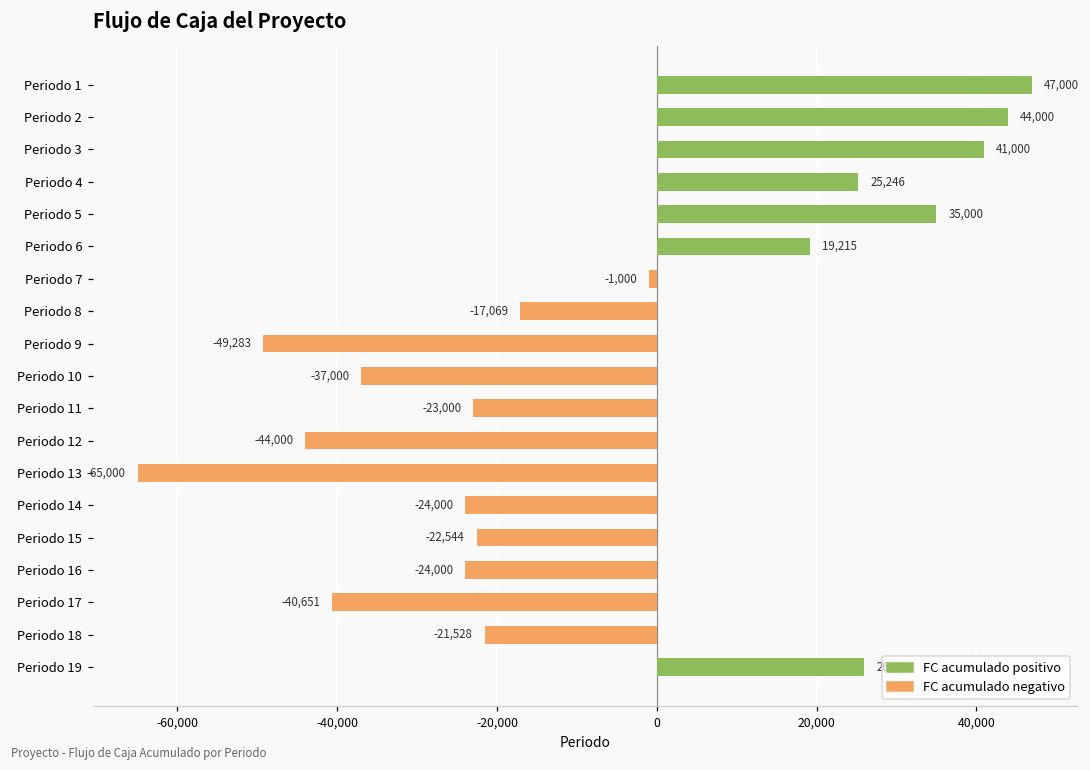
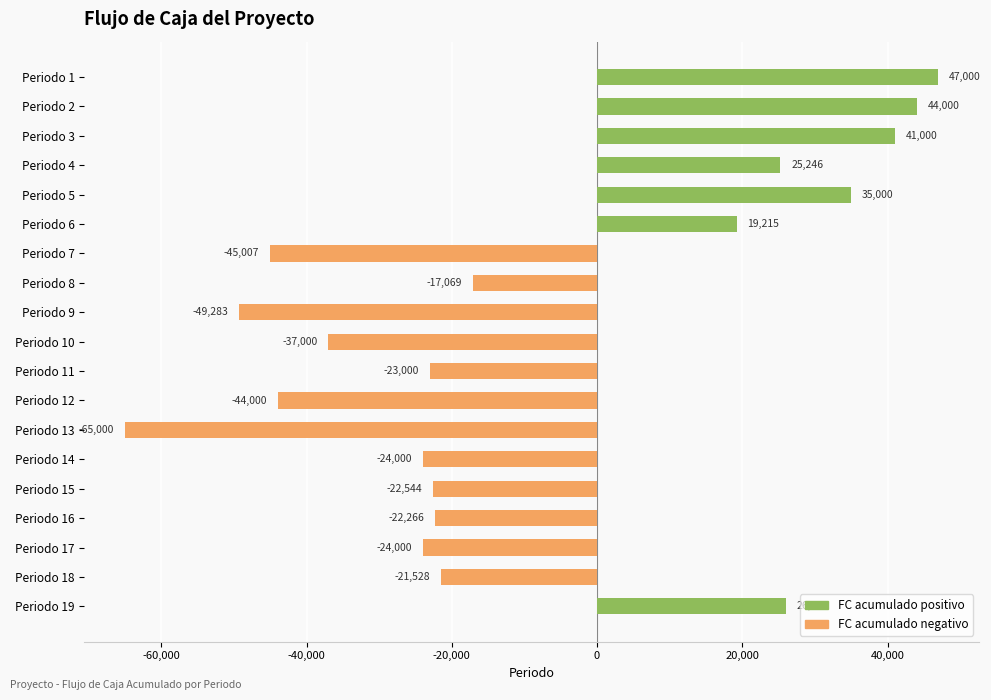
  {
    "Periodo 1": "47,000",
    "Periodo 2": "44,000",
    "Periodo 3": "41,000",
    "Periodo 4": "25,246",
    "Periodo 5": "35,000",
    "Periodo 6": "19,215",
-   "Periodo 7": "-1,000",
+   "Periodo 7": "-45,007",
    "Periodo 8": "-17,069",
    "Periodo 9": "-49,283",
    "Periodo 10": "-37,000",
    "Periodo 11": "-23,000",
    "Periodo 12": "-44,000",
    "Periodo 13": "-65,000",
    "Periodo 14": "-24,000",
    "Periodo 15": "-22,544",
-   "Periodo 16": "-24,000",
-   "Periodo 17": "-40,651",
+   "Periodo 16": "-22,266",
+   "Periodo 17": "-24,000",
    "Periodo 18": "-21,528"
  }
